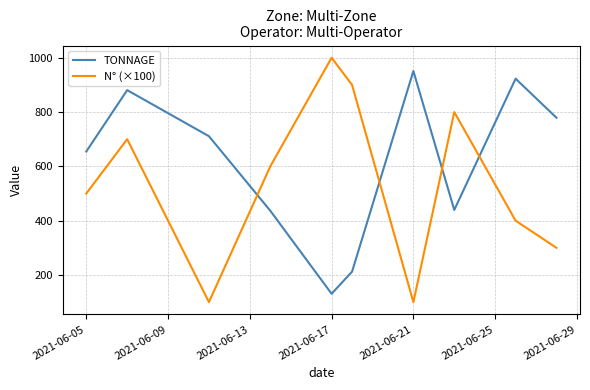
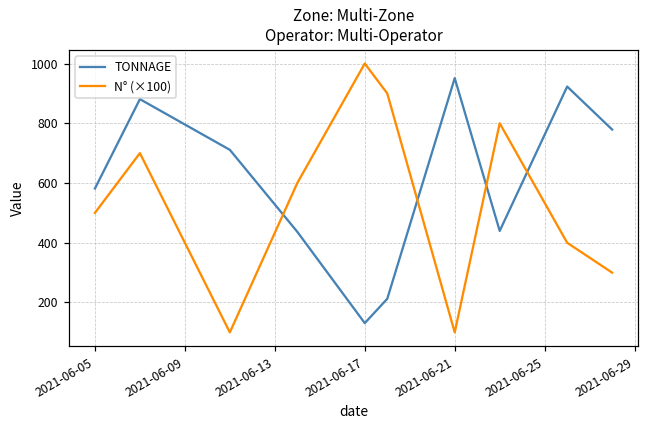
  {
    "TONNAGE": {
-     "2021-06-05": 650,
+     "2021-06-05": 580,
      "2021-06-17": 130,
      "2021-06-21": 950
    },
    "N° (×100)": {
      "2021-06-05": 500,
      "2021-06-17": 1000,
      "2021-06-21": 100
    }
  }
